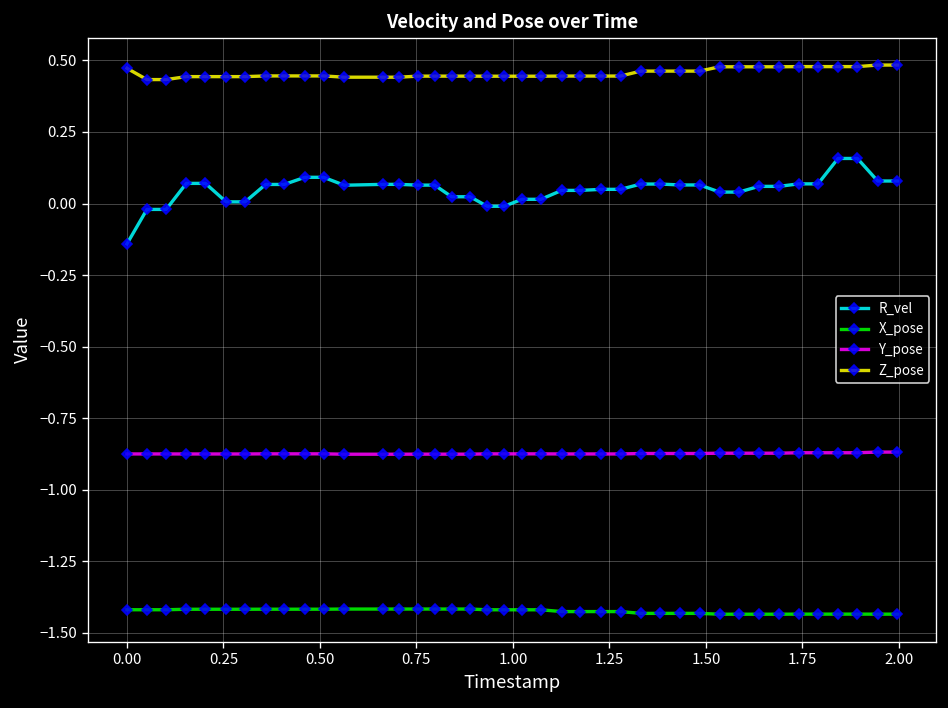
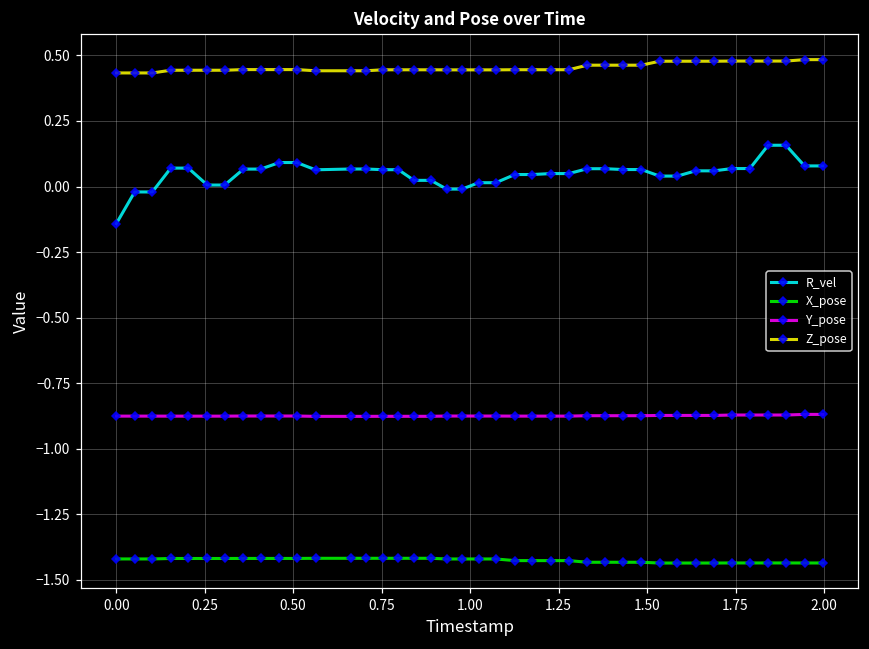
  {
    "R_vel": {
      "0.00": -0.14
    },
    "X_pose": {
      "0.00": -1.42
    },
    "Y_pose": {
      "0.00": -0.88
    },
    "Z_pose": {
-     "0.00": 0.47
+     "0.00": 0.43
    }
  }
